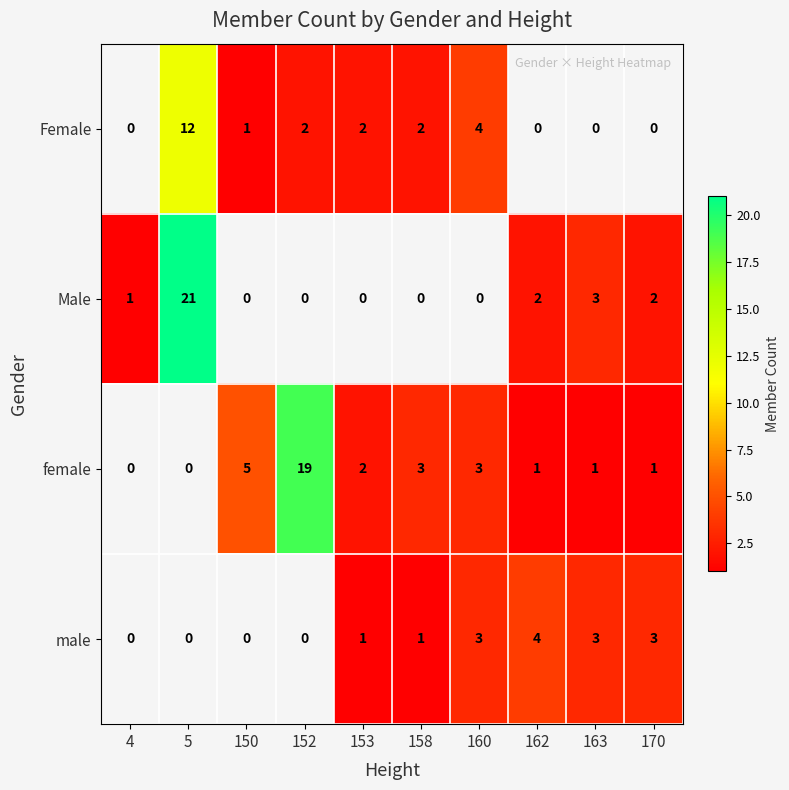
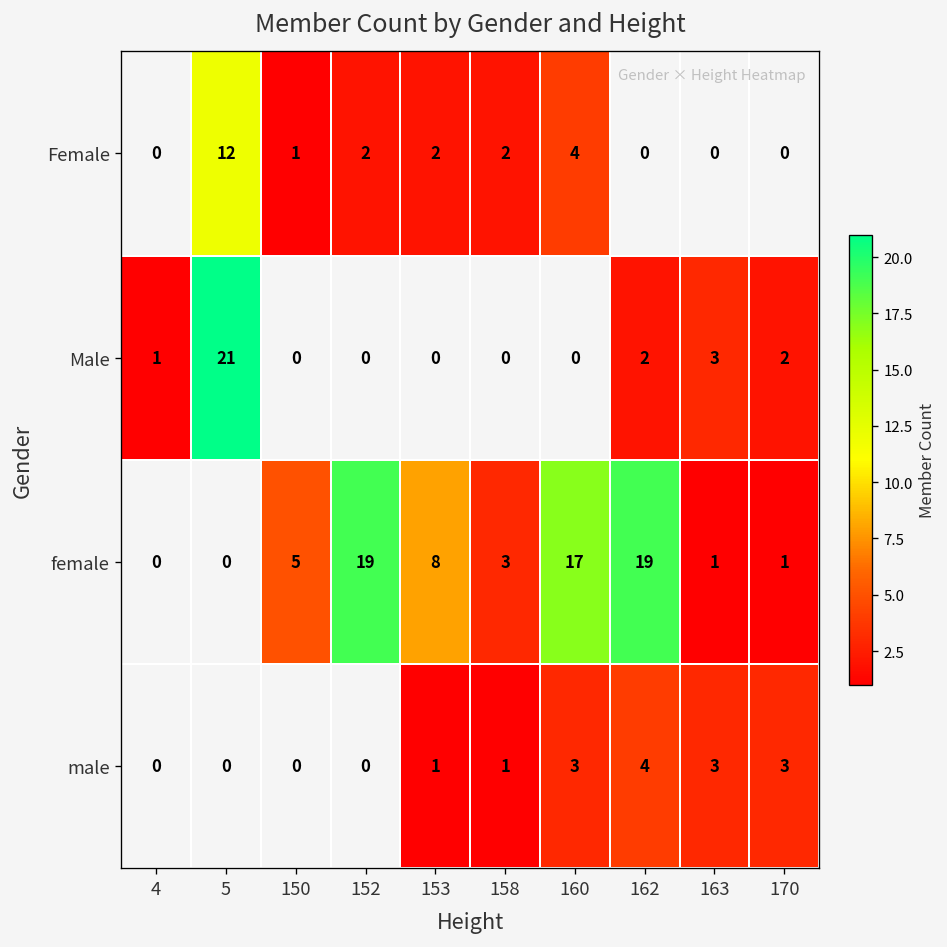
  {
    "Female": {
      "5": 12,
      "150": 1,
      "152": 2,
      "153": 2,
      "158": 2,
      "160": 4
    },
    "Male": {
      "4": 1,
      "5": 21,
      "162": 2,
      "163": 3,
      "170": 2
    },
    "female": {
      "150": 5,
      "152": 19,
-     "153": 2,
+     "153": 8,
      "158": 3,
-     "160": 3,
-     "162": 1,
+     "160": 17,
+     "162": 19,
      "163": 1,
      "170": 1
    },
    "male": {
      "153": 1,
      "158": 1,
      "160": 3,
      "162": 4,
      "163": 3,
      "170": 3
    }
  }
